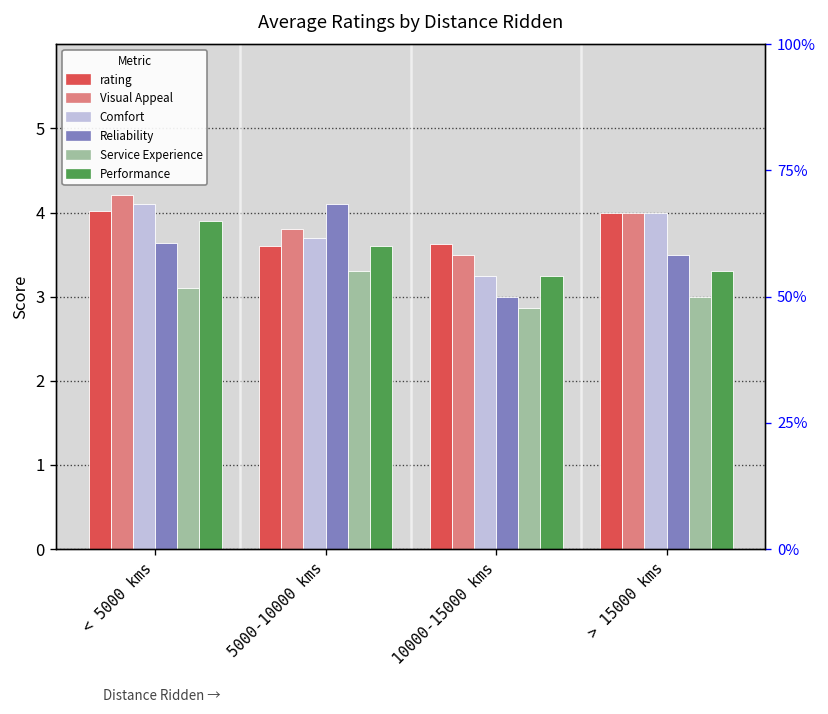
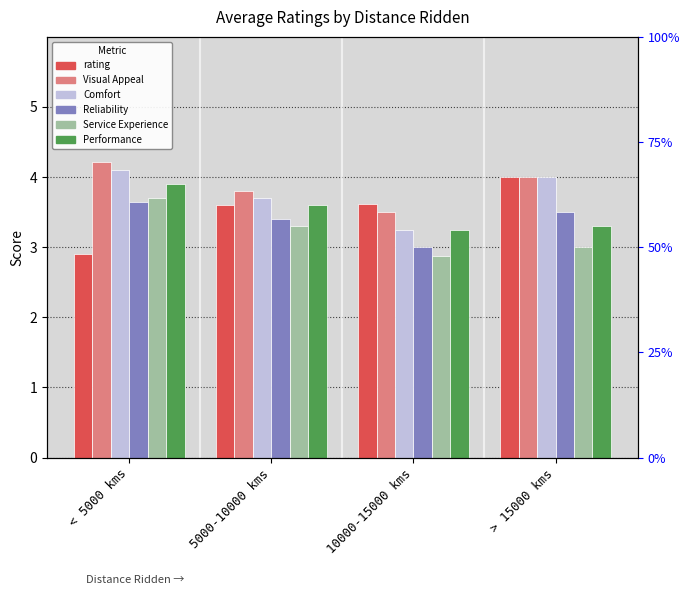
  {
    "rating": {
-     "< 5000 kms": 4.0,
+     "< 5000 kms": 2.9,
      "5000-10000 kms": 3.6,
      "10000-15000 kms": 3.6,
      "> 15000 kms": 4.0
    },
    "Visual Appeal": {
      "< 5000 kms": 4.2,
      "5000-10000 kms": 3.8,
      "10000-15000 kms": 3.5,
      "> 15000 kms": 4.0
    },
    "Comfort": {
      "< 5000 kms": 4.1,
      "5000-10000 kms": 3.7,
      "10000-15000 kms": 3.3,
      "> 15000 kms": 4.0
    },
    "Reliability": {
      "< 5000 kms": 3.6,
-     "5000-10000 kms": 4.1,
+     "5000-10000 kms": 3.4,
      "10000-15000 kms": 3.0,
      "> 15000 kms": 3.5
    },
    "Service Experience": {
-     "< 5000 kms": 3.1,
+     "< 5000 kms": 3.7,
      "5000-10000 kms": 3.3,
      "10000-15000 kms": 2.9,
      "> 15000 kms": 3.0
    },
    "Performance": {
      "< 5000 kms": 3.9,
      "5000-10000 kms": 3.6,
      "10000-15000 kms": 3.3,
      "> 15000 kms": 3.3
    }
  }
